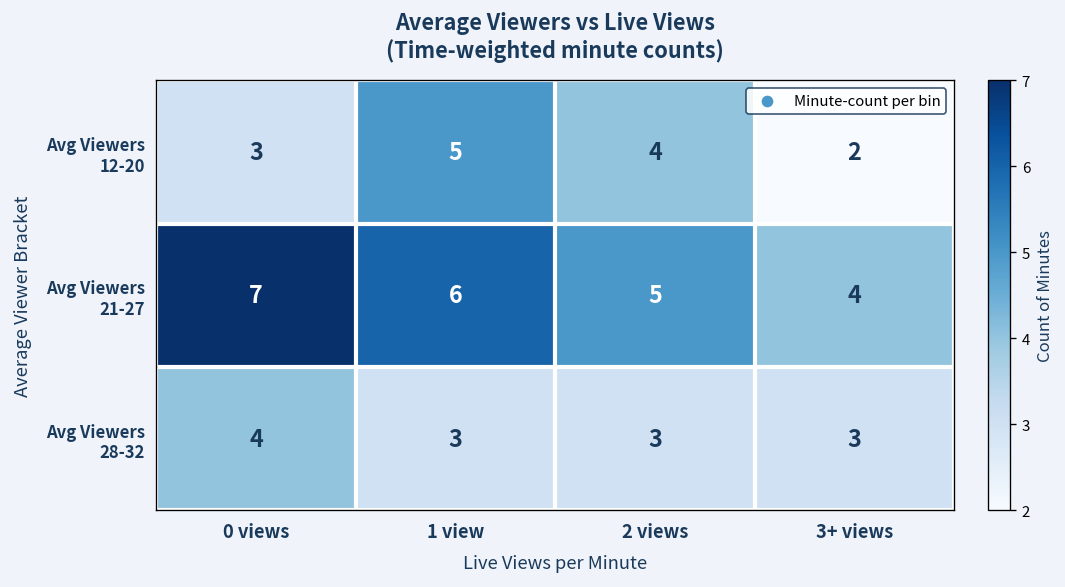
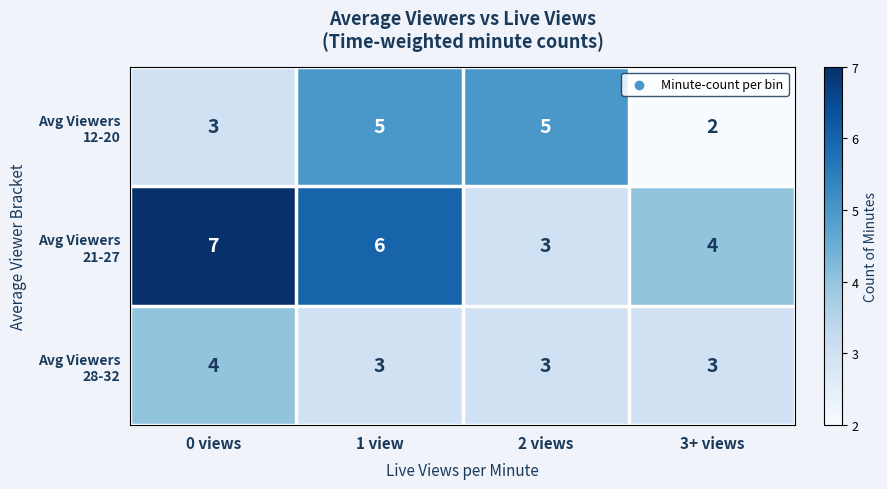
  {
    "Avg Viewers 12-20": {
      "0 views": 3,
      "1 view": 5,
-     "2 views": 4,
+     "2 views": 5,
      "3+ views": 2
    },
    "Avg Viewers 21-27": {
      "0 views": 7,
      "1 view": 6,
-     "2 views": 5,
+     "2 views": 3,
      "3+ views": 4
    },
    "Avg Viewers 28-32": {
      "0 views": 4,
      "1 view": 3,
      "2 views": 3,
      "3+ views": 3
    }
  }
